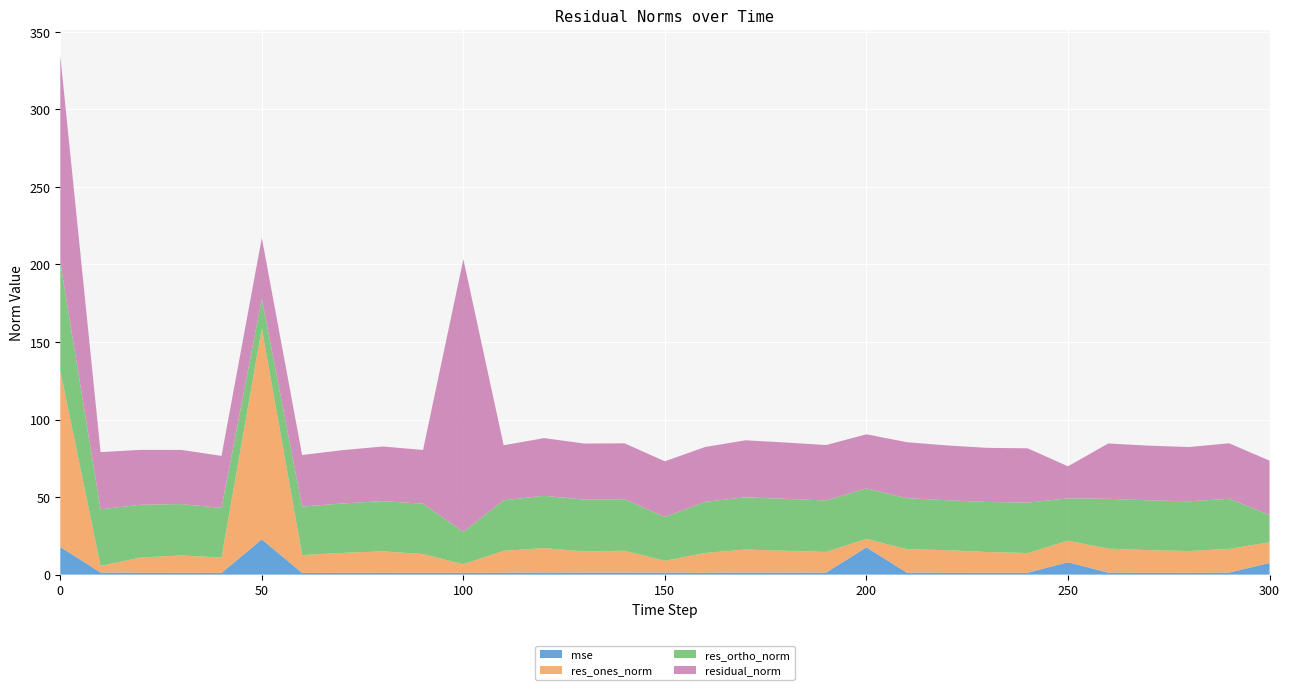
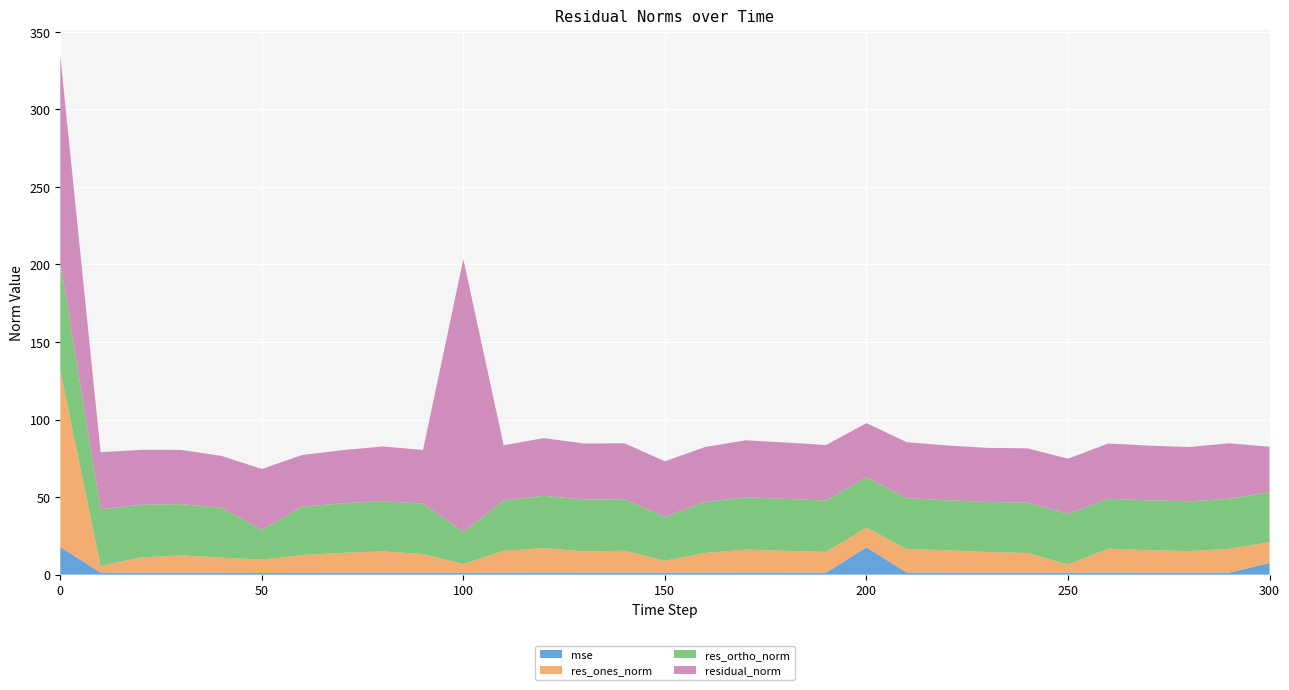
  {
    "mse": {
      "0": 18,
-     "50": 23,
+     "50": 1,
      "200": 18,
-     "250": 8,
+     "250": 1,
      "300": 8
    },
    "res_ones_norm": {
      "0": 114,
-     "50": 136,
+     "50": 9,
      "100": 6,
      "150": 8,
-     "200": 5,
-     "250": 14,
+     "200": 13,
+     "250": 5,
      "300": 13
    },
    "res_ortho_norm": {
      "0": 70,
      "50": 19,
      "100": 21,
      "150": 28,
      "200": 33,
-     "250": 27,
-     "300": 18
+     "250": 33,
+     "300": 32
    },
    "residual_norm": {
      "0": 133,
      "50": 39,
      "100": 176,
      "150": 36,
      "200": 35,
-     "250": 21,
-     "300": 35
+     "250": 36,
+     "300": 29
    }
  }
